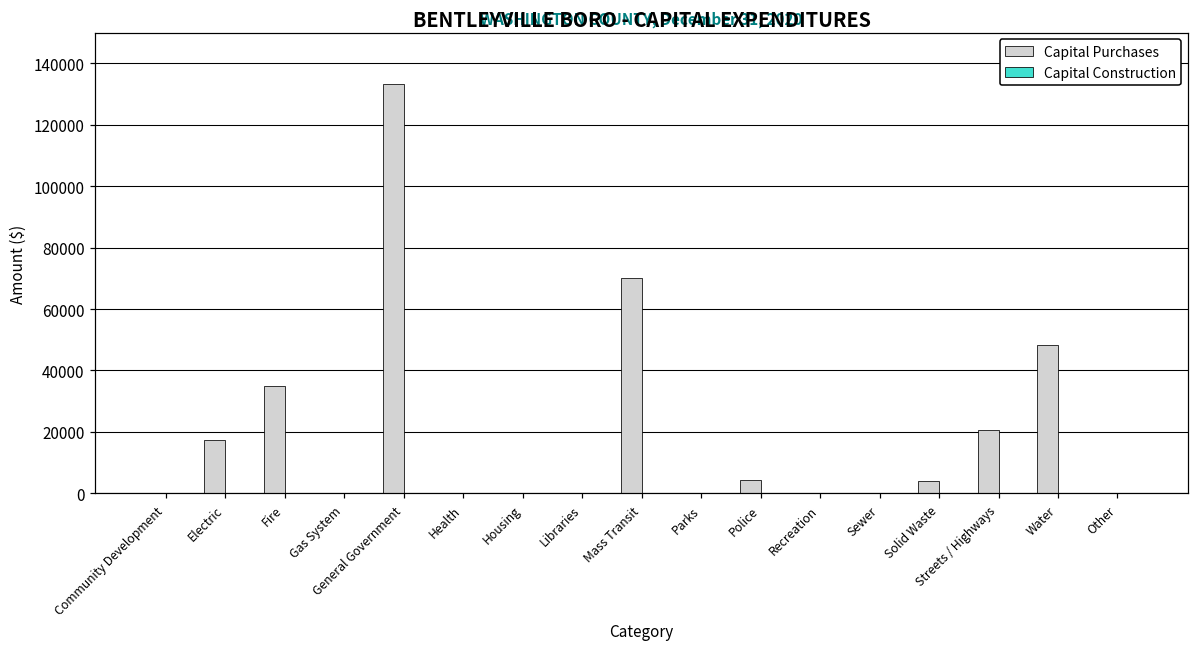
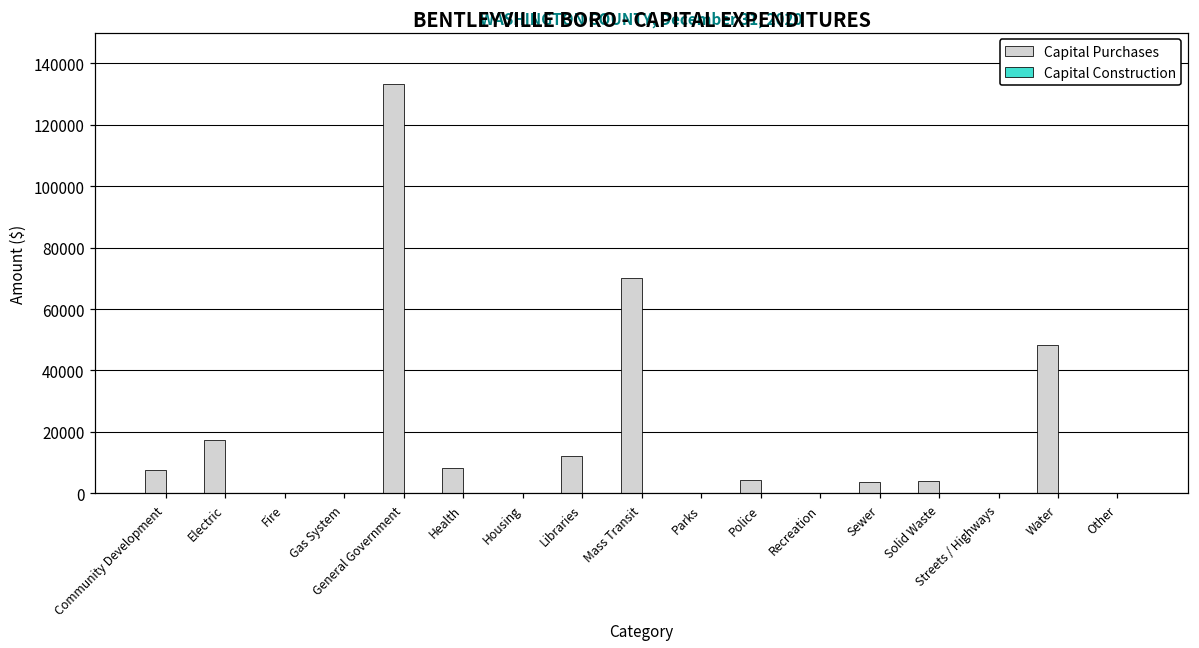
  {
    "Capital Purchases": {
-     "Community Development": 0,
+     "Community Development": 8000,
      "Electric": 17000,
-     "Fire": 35000,
+     "Fire": 0,
      "Gas System": 0,
      "General Government": 133000,
-     "Health": 0,
+     "Health": 8000,
      "Housing": 0,
-     "Libraries": 0,
+     "Libraries": 12000,
      "Mass Transit": 70000,
      "Parks": 0,
      "Police": 4000,
      "Recreation": 0,
-     "Sewer": 0,
+     "Sewer": 4000,
      "Solid Waste": 4000,
-     "Streets / Highways": 21000,
+     "Streets / Highways": 0,
      "Water": 48000,
      "Other": 0
    },
    "Capital Construction": {
      "Community Development": 0,
      "Electric": 0,
      "Fire": 0,
      "Gas System": 0,
      "General Government": 0,
      "Health": 0,
      "Housing": 0,
      "Libraries": 0,
      "Mass Transit": 0,
      "Parks": 0,
      "Police": 0,
      "Recreation": 0,
      "Sewer": 0,
      "Solid Waste": 0,
      "Streets / Highways": 0,
      "Water": 0,
      "Other": 0
    }
  }
